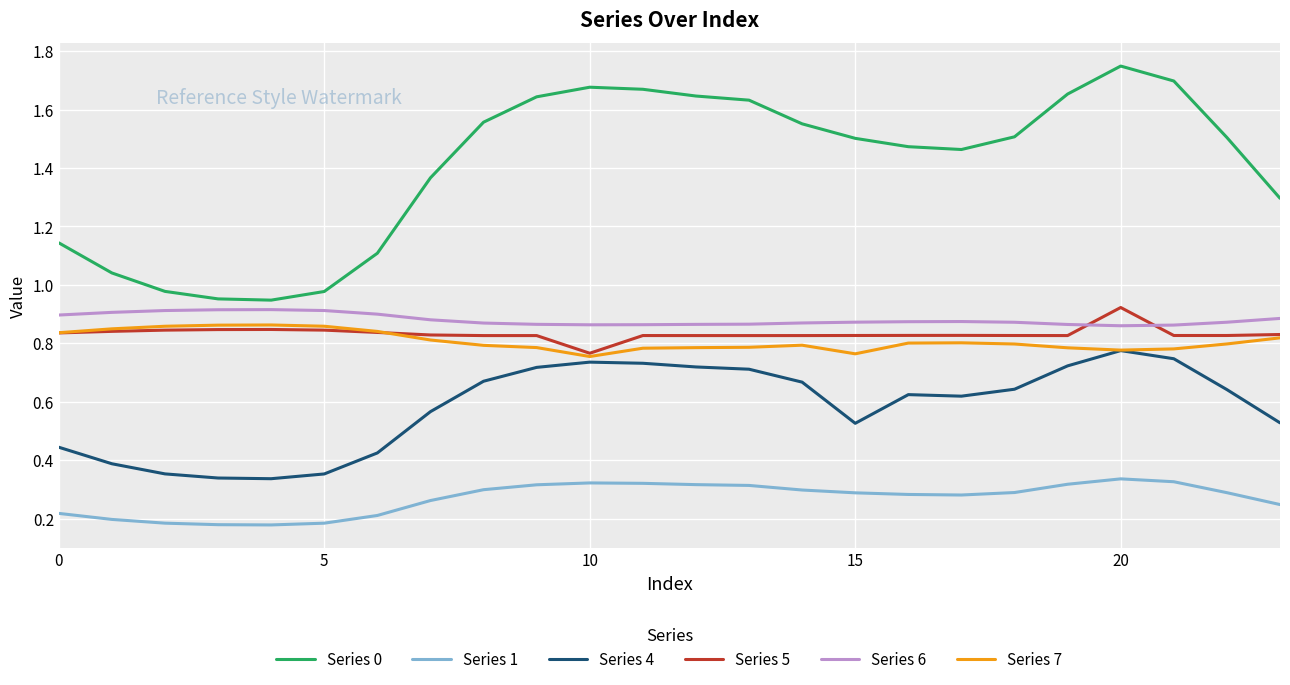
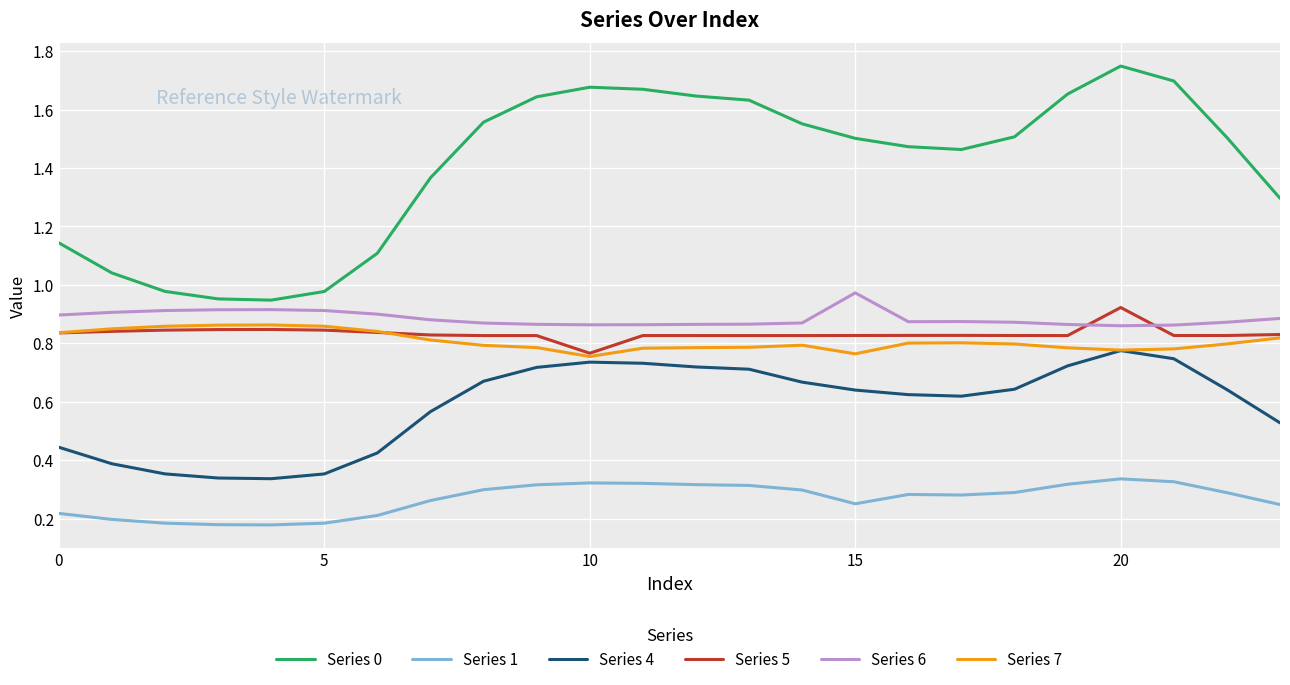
  {
    "Series 0": {
      "0": 1.14,
      "5": 0.98,
      "10": 1.68,
      "15": 1.50,
      "20": 1.75
    },
    "Series 1": {
      "0": 0.22,
      "5": 0.18,
      "10": 0.32,
-     "15": 0.29,
+     "15": 0.25,
      "20": 0.34
    },
    "Series 4": {
      "0": 0.44,
      "5": 0.35,
      "10": 0.74,
-     "15": 0.53
+     "15": 0.64
    },
    "Series 5": {
      "5": 0.85,
      "10": 0.77,
      "15": 0.83,
      "20": 0.92
    },
    "Series 6": {
      "0": 0.90,
      "5": 0.91,
      "10": 0.86,
-     "15": 0.87,
+     "15": 0.97,
      "20": 0.86
    },
    "Series 7": {
      "5": 0.86,
      "10": 0.75,
      "15": 0.76
    }
  }
